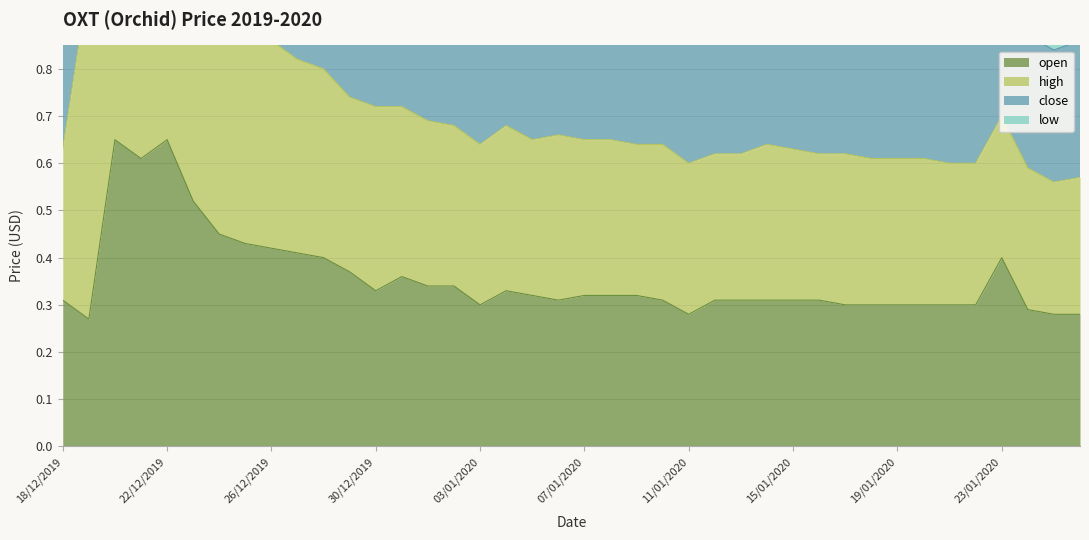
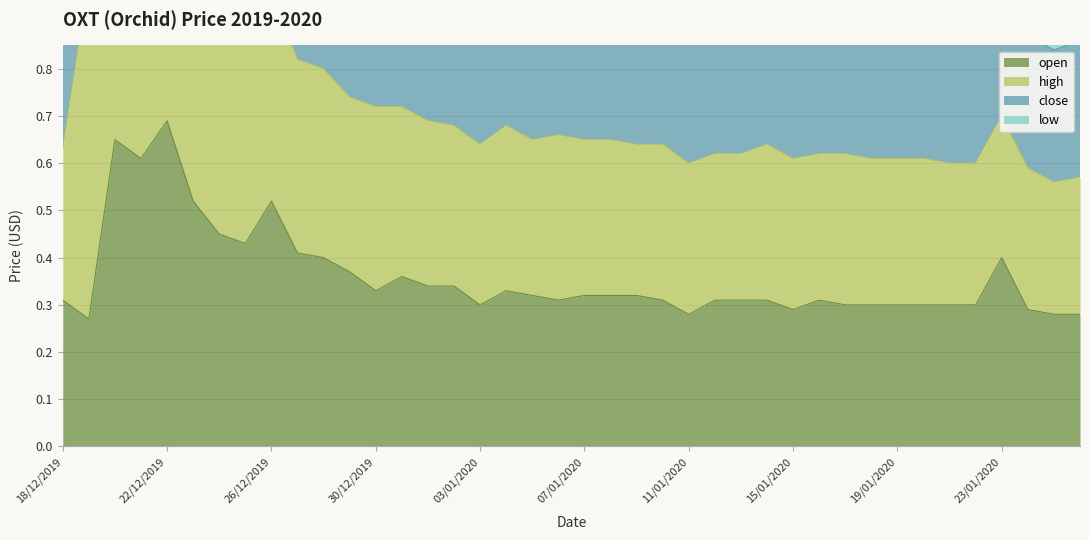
  {
    "open": {
      "18/12/2019": 0.31,
-     "22/12/2019": 0.65,
-     "26/12/2019": 0.42,
+     "22/12/2019": 0.69,
+     "26/12/2019": 0.52,
      "30/12/2019": 0.33,
      "03/01/2020": 0.30,
      "07/01/2020": 0.32,
      "11/01/2020": 0.28,
-     "15/01/2020": 0.31,
+     "15/01/2020": 0.29,
      "19/01/2020": 0.30,
      "23/01/2020": 0.40
    },
    "high": {
      "18/12/2019": 0.32,
      "30/12/2019": 0.39,
      "03/01/2020": 0.34,
      "07/01/2020": 0.33,
      "11/01/2020": 0.32,
      "15/01/2020": 0.32,
      "19/01/2020": 0.31
    }
  }
